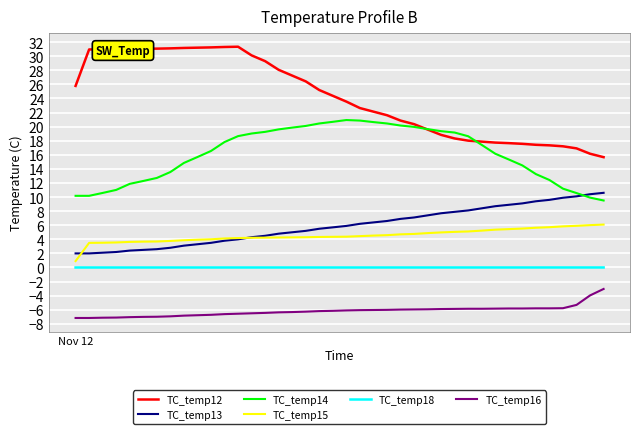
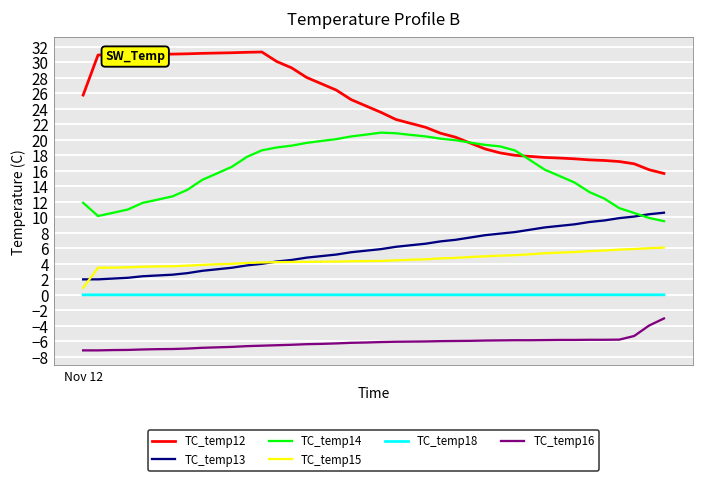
  {
    "TC_temp12": {
      "Nov 12": 26
    },
    "TC_temp13": {
      "Nov 12": 2
    },
    "TC_temp14": {
-     "Nov 12": 10
+     "Nov 12": 12
    },
    "TC_temp15": {
      "Nov 12": 1
    },
    "TC_temp18": {
      "Nov 12": 0
    },
    "TC_temp16": {
      "Nov 12": -7
    }
  }
